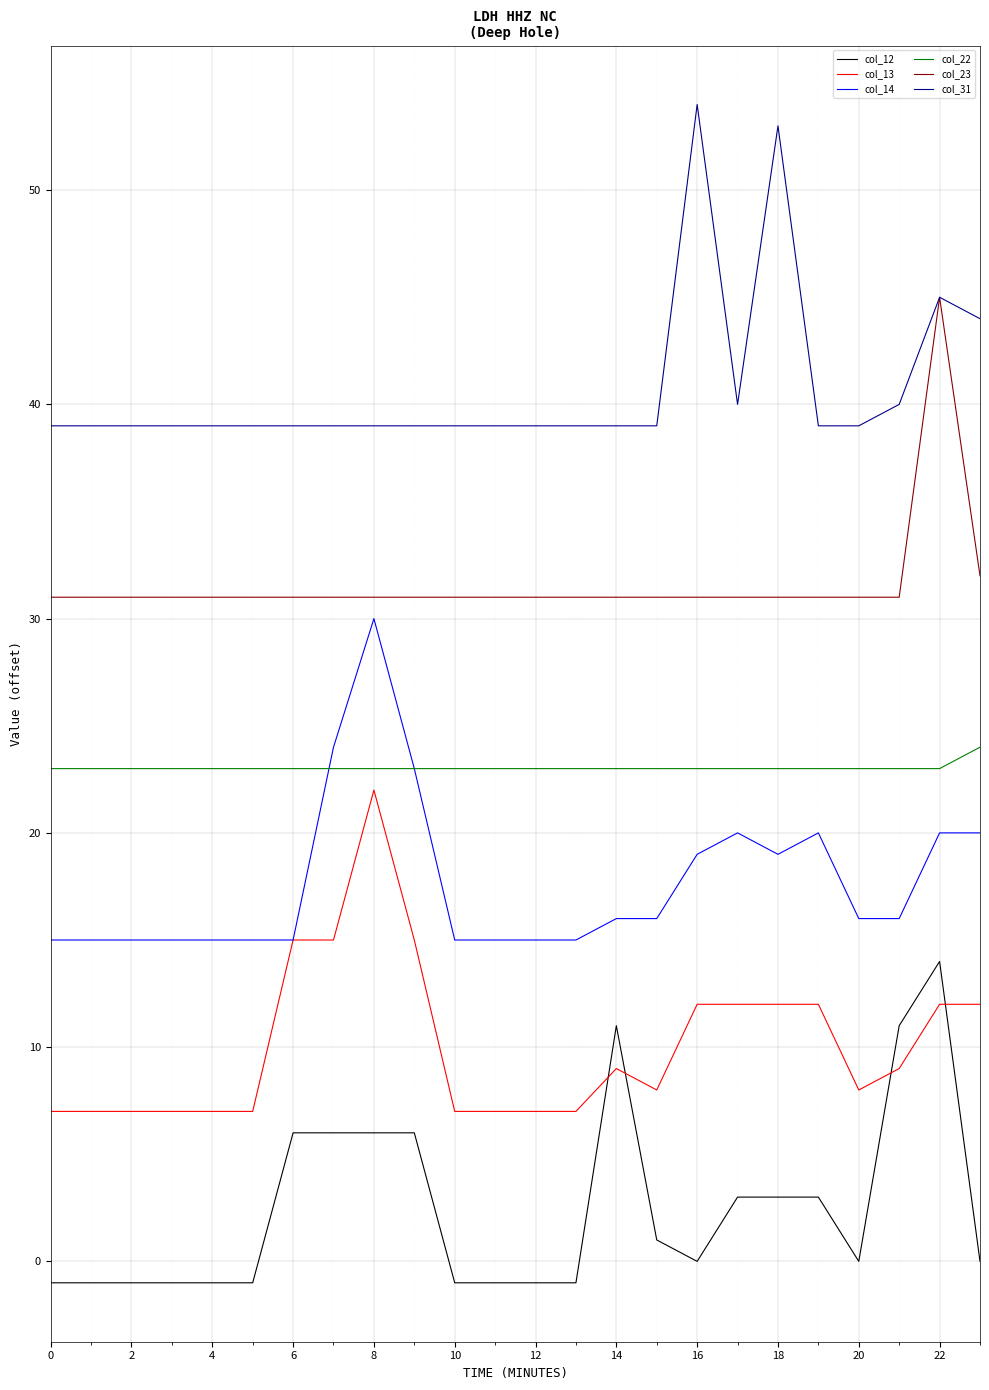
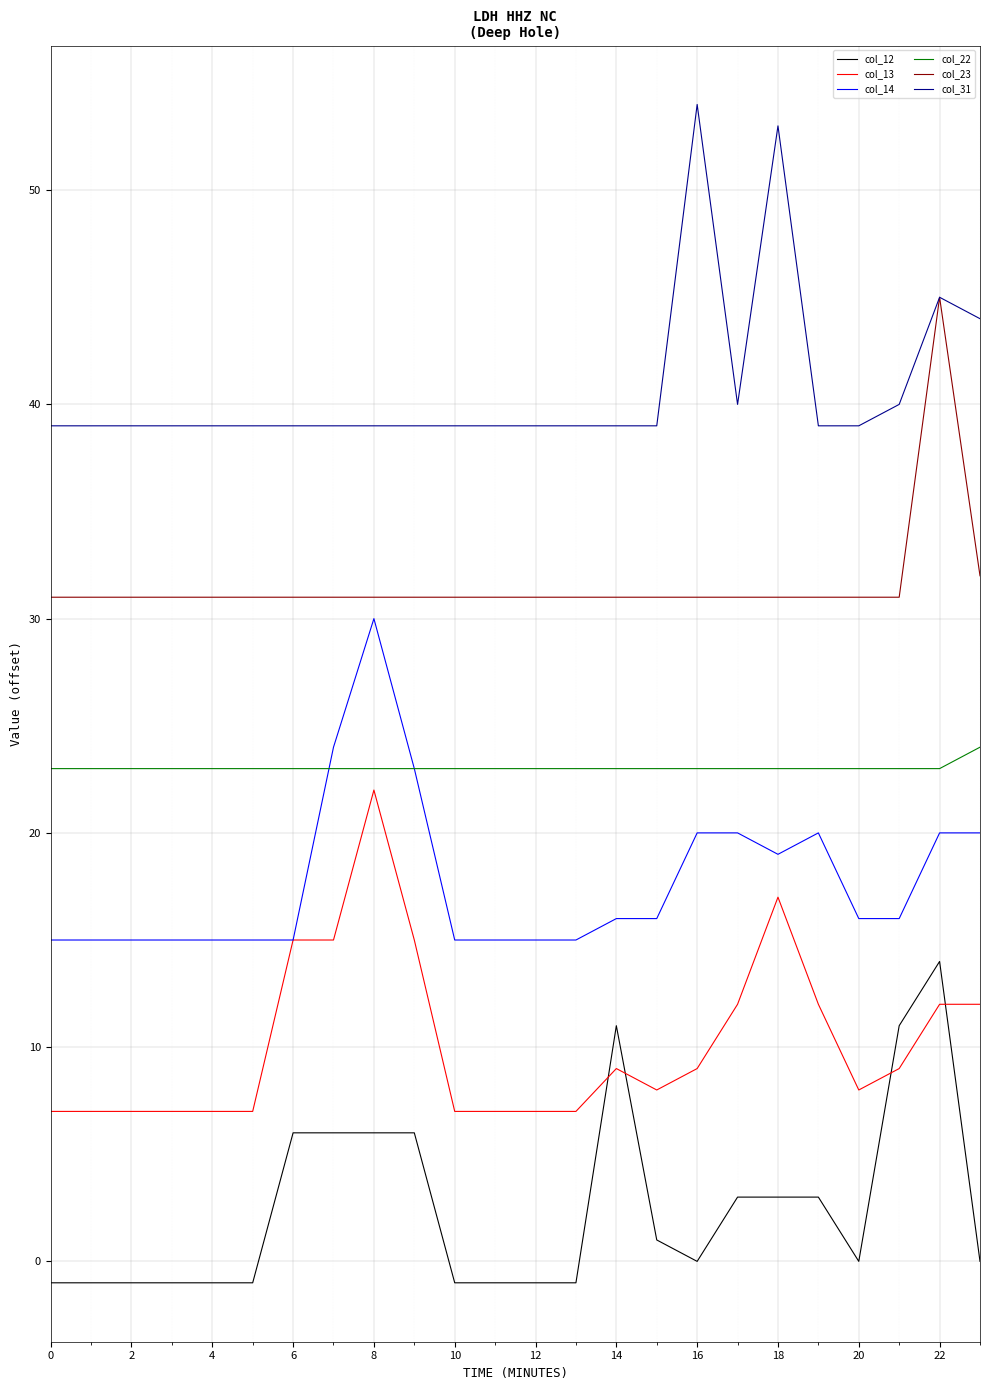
  {
    "col_12": {
      "0": -1.0,
      "2": -1.0,
      "4": -1.0,
      "6": 6.0,
      "8": 6.0,
      "10": -1.0,
      "12": -1.0,
      "14": 11.0,
      "16": 0.0,
      "18": 3.0,
      "20": 0.0,
      "22": 14.0
    },
    "col_13": {
      "0": 7.0,
      "2": 7.0,
      "4": 7.0,
      "8": 22.0,
      "10": 7.0,
      "12": 7.0,
      "14": 9.0,
-     "16": 12.0,
-     "18": 12.0,
+     "16": 9.0,
+     "18": 17.0,
      "20": 8.0,
      "22": 12.0
    },
    "col_14": {
      "0": 15.0,
      "2": 15.0,
      "4": 15.0,
      "8": 30.0,
      "10": 15.0,
      "12": 15.0,
      "14": 16.0,
-     "16": 19.0,
+     "16": 20.0,
      "18": 19.0,
      "20": 16.0,
      "22": 20.0
    },
    "col_22": {
      "0": 23.0,
      "2": 23.0,
      "4": 23.0,
      "6": 23.0,
      "8": 23.0,
      "10": 23.0,
      "12": 23.0,
      "14": 23.0,
      "16": 23.0,
      "18": 23.0,
      "20": 23.0,
      "22": 23.0
    },
    "col_23": {
      "0": 31.0,
      "2": 31.0,
      "4": 31.0,
      "6": 31.0,
      "8": 31.0,
      "10": 31.0,
      "12": 31.0,
      "14": 31.0,
      "16": 31.0,
      "18": 31.0,
      "20": 31.0
    },
    "col_31": {
      "0": 39.0,
      "2": 39.0,
      "4": 39.0,
      "6": 39.0,
      "8": 39.0,
      "10": 39.0,
      "12": 39.0,
      "14": 39.0,
      "16": 54.0,
      "18": 53.0,
      "20": 39.0
    }
  }
